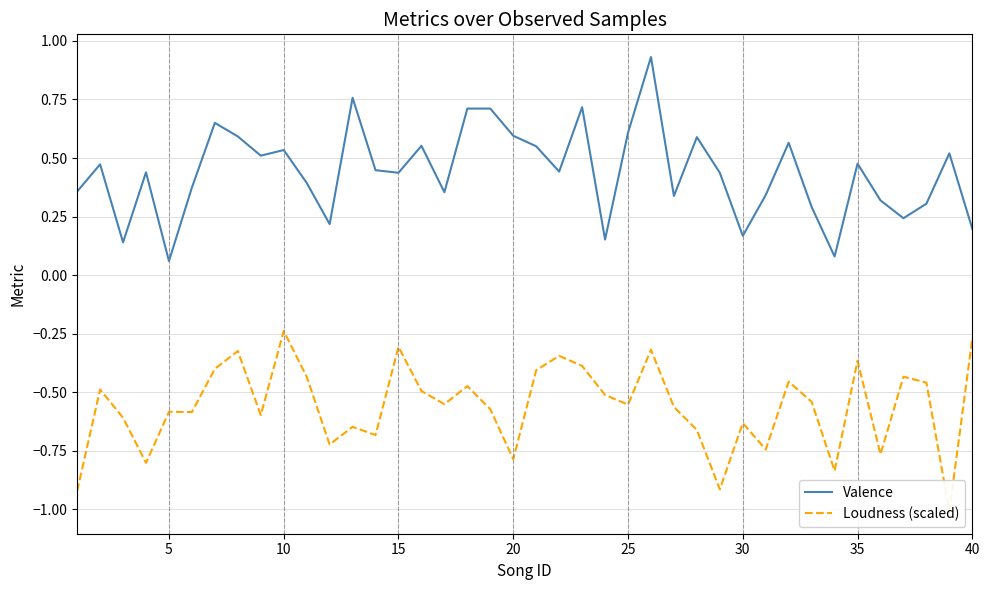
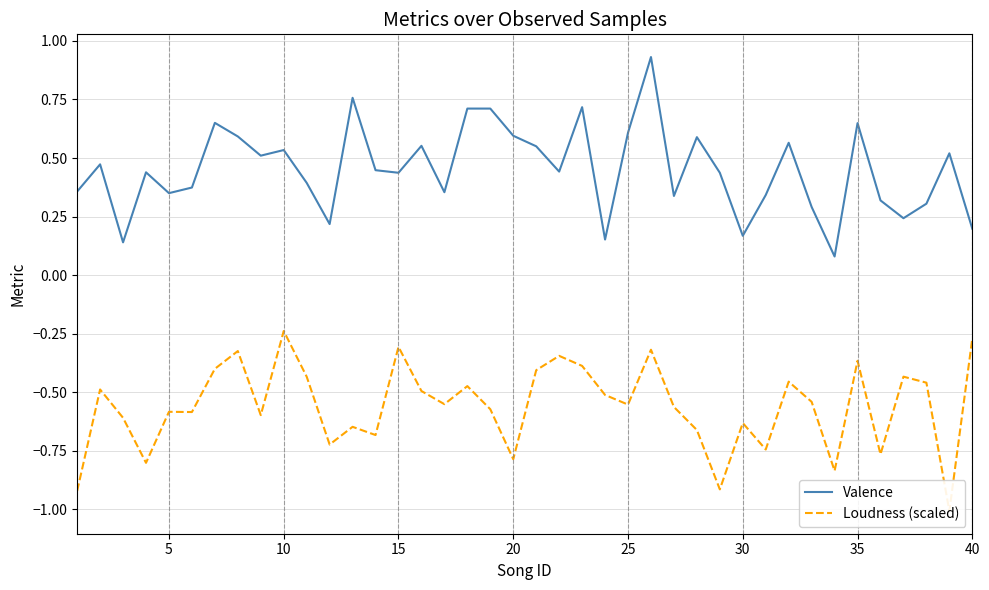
  {
    "Valence": {
-     "5": 0.06,
+     "5": 0.35,
      "10": 0.53,
      "15": 0.44,
      "20": 0.60,
      "25": 0.61,
      "30": 0.17,
-     "35": 0.48,
+     "35": 0.65,
      "40": 0.20
    },
    "Loudness (scaled)": {
      "5": -0.58,
      "10": -0.24,
      "15": -0.31,
      "20": -0.79,
      "25": -0.55,
      "30": -0.63,
      "35": -0.37,
      "40": -0.27
    }
  }
